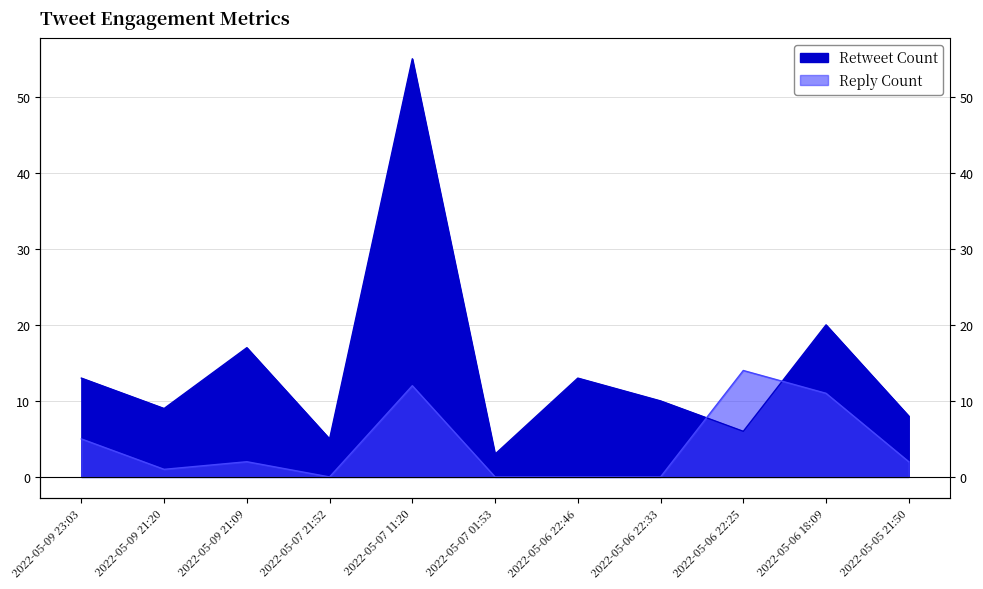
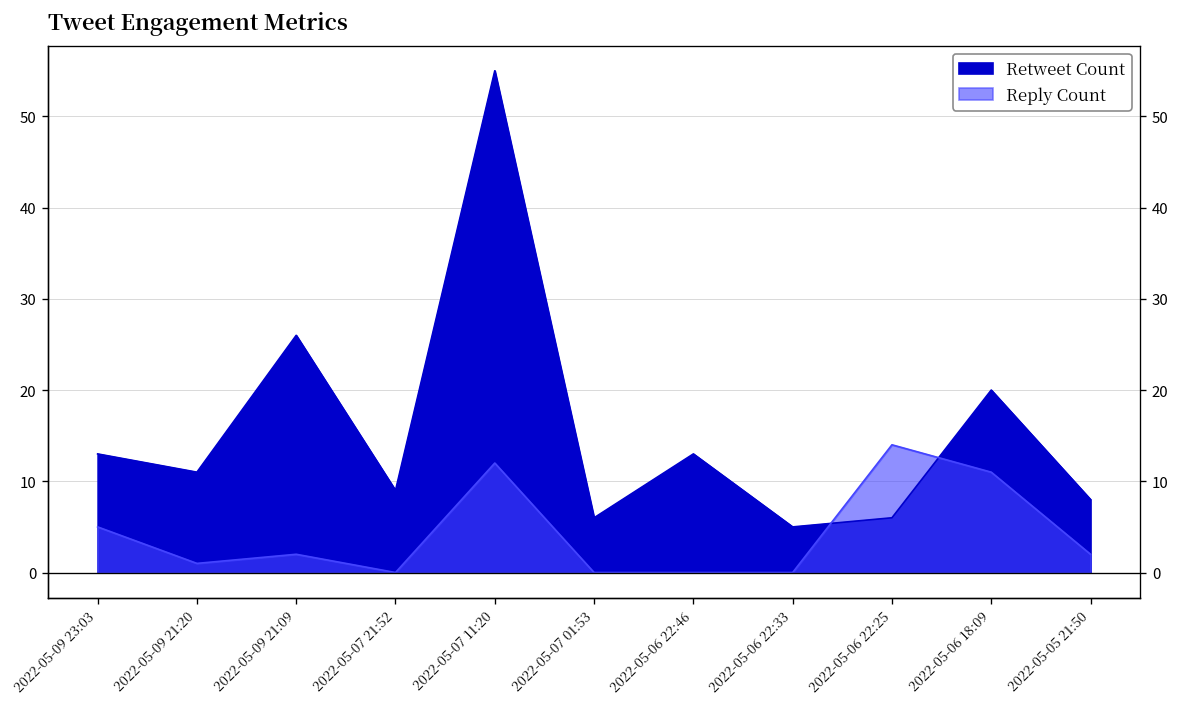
  {
    "Retweet Count": {
      "2022-05-09 23:03": 13,
-     "2022-05-09 21:20": 9,
-     "2022-05-09 21:09": 17,
-     "2022-05-07 21:52": 5,
+     "2022-05-09 21:20": 11,
+     "2022-05-09 21:09": 26,
+     "2022-05-07 21:52": 9,
      "2022-05-07 11:20": 55,
-     "2022-05-07 01:53": 3,
+     "2022-05-07 01:53": 6,
      "2022-05-06 22:46": 13,
-     "2022-05-06 22:33": 10,
+     "2022-05-06 22:33": 5,
      "2022-05-06 22:25": 6,
      "2022-05-06 18:09": 20,
      "2022-05-05 21:50": 8
    },
    "Reply Count": {
      "2022-05-09 23:03": 5,
      "2022-05-09 21:20": 1,
      "2022-05-09 21:09": 2,
      "2022-05-07 21:52": 0,
      "2022-05-07 11:20": 12,
      "2022-05-07 01:53": 0,
      "2022-05-06 22:46": 0,
      "2022-05-06 22:33": 0,
      "2022-05-06 22:25": 14,
      "2022-05-06 18:09": 11,
      "2022-05-05 21:50": 2
    }
  }
